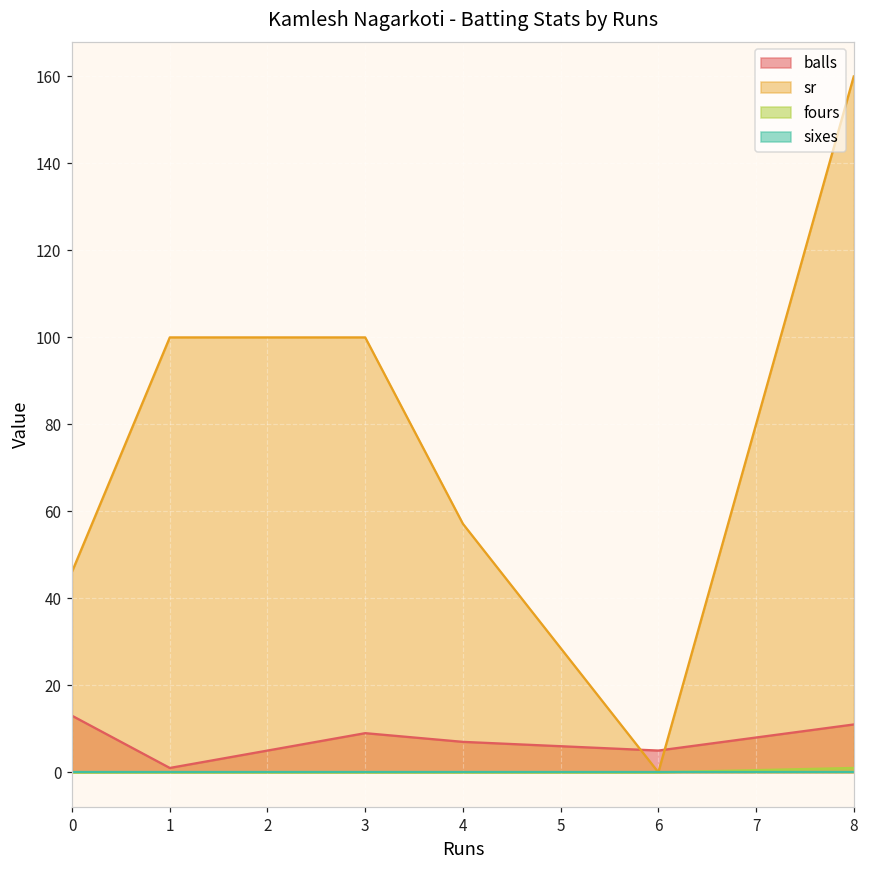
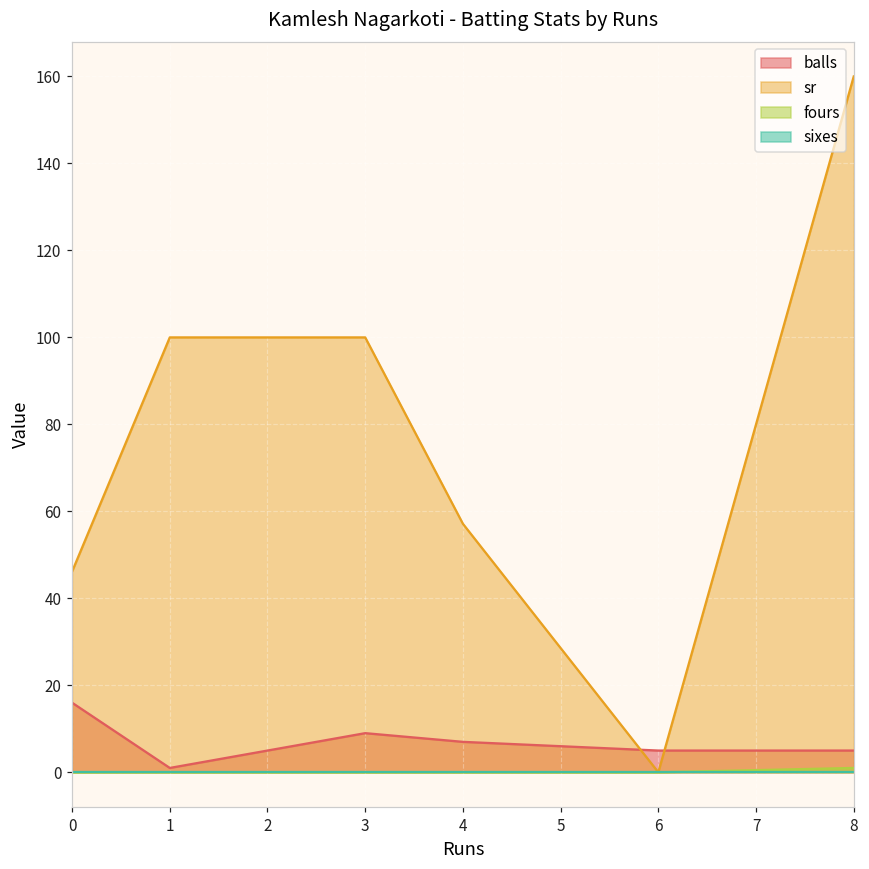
  {
    "balls": {
-     "0": 13,
+     "0": 16,
      "1": 1,
      "3": 9,
      "4": 7,
      "6": 5,
-     "8": 11
+     "8": 5
    },
    "sixes": {
      "8": 0
    }
  }
